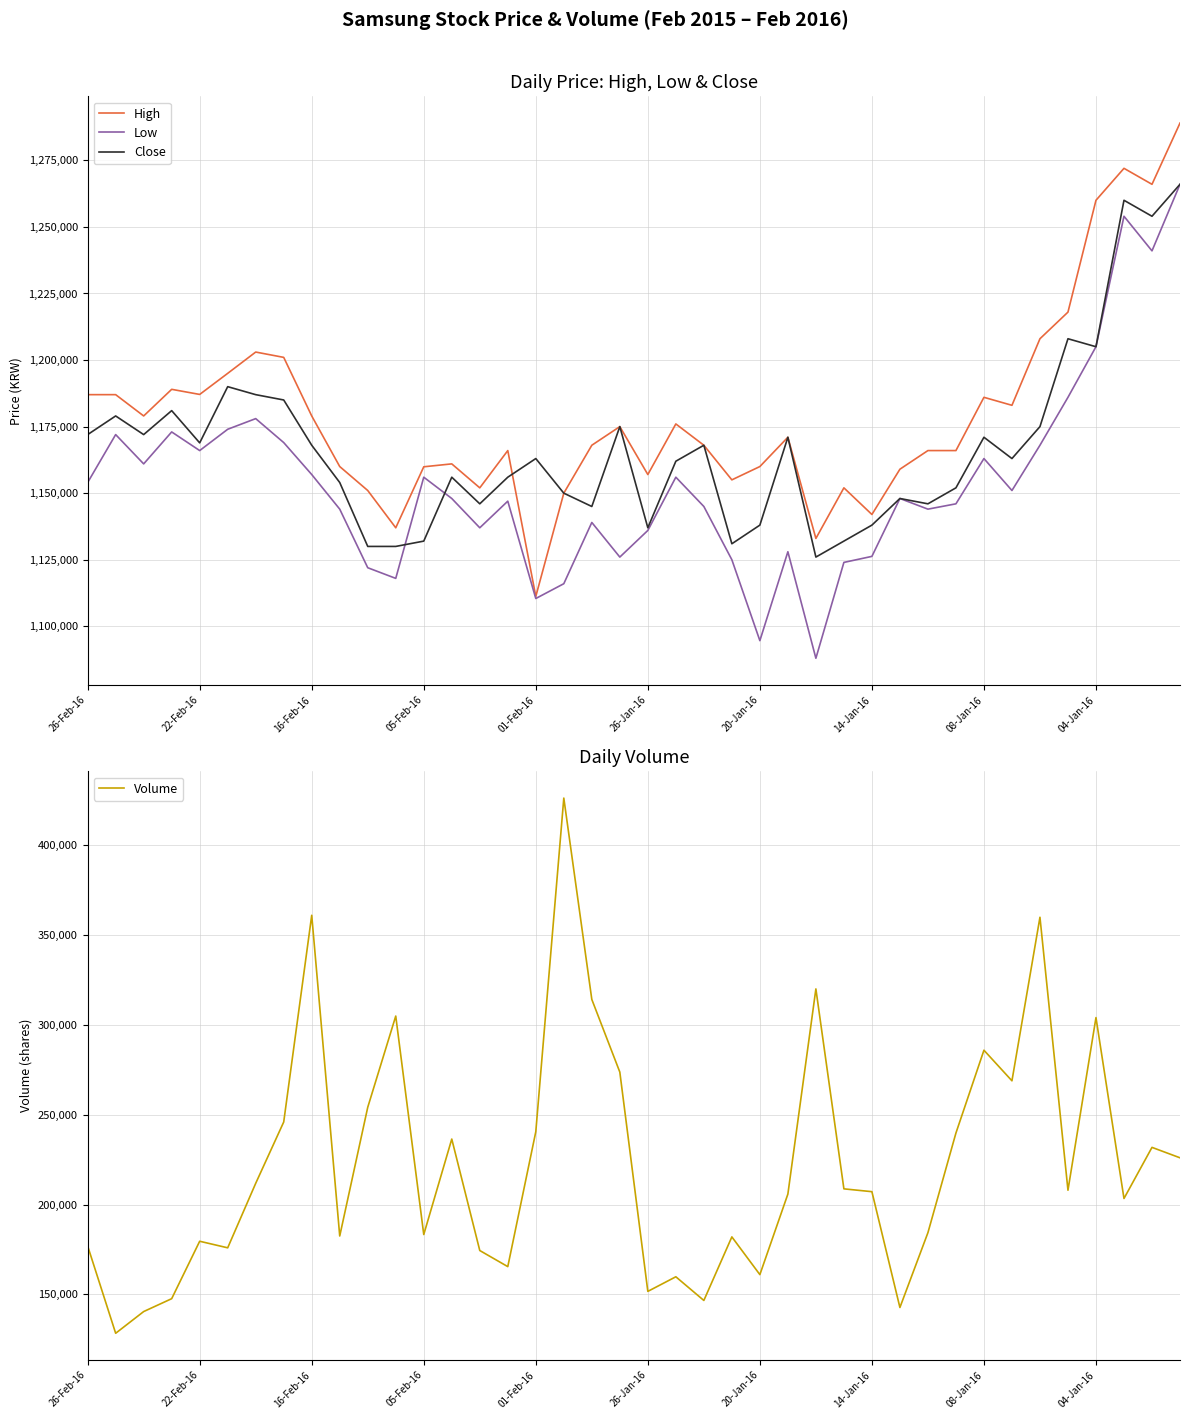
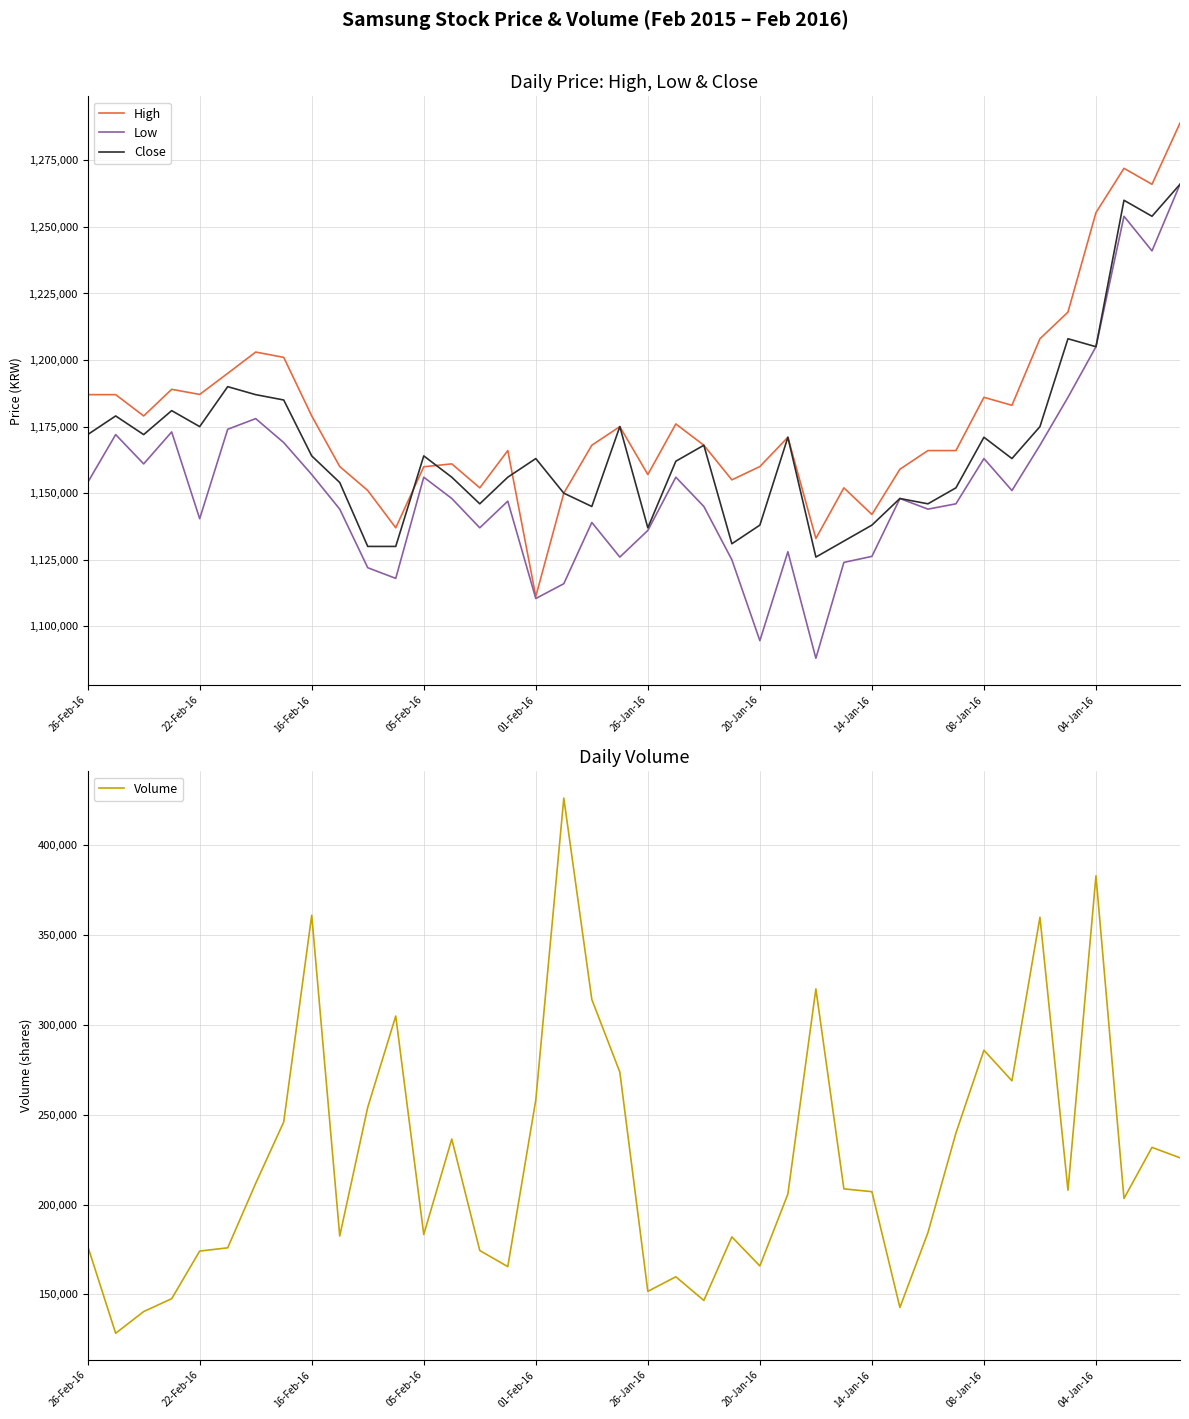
  {
    "Daily Price: High, Low & Close": {
      "High": {
        "26-Feb-16": "1,187,000",
        "22-Feb-16": "1,187,000",
        "16-Feb-16": "1,179,000",
        "05-Feb-16": "1,160,000",
        "26-Jan-16": "1,157,000",
        "20-Jan-16": "1,160,000",
        "14-Jan-16": "1,142,000",
        "08-Jan-16": "1,186,000",
-       "04-Jan-16": "1,260,000"
+       "04-Jan-16": "1,255,000"
      },
      "Low": {
        "26-Feb-16": "1,154,000",
-       "22-Feb-16": "1,166,000",
+       "22-Feb-16": "1,140,000",
        "16-Feb-16": "1,157,000",
        "05-Feb-16": "1,156,000",
        "26-Jan-16": "1,136,000",
        "20-Jan-16": "1,095,000",
        "14-Jan-16": "1,126,000",
        "08-Jan-16": "1,163,000"
      },
      "Close": {
        "26-Feb-16": "1,172,000",
-       "22-Feb-16": "1,169,000",
-       "16-Feb-16": "1,168,000",
-       "05-Feb-16": "1,132,000",
+       "22-Feb-16": "1,175,000",
+       "16-Feb-16": "1,164,000",
+       "05-Feb-16": "1,164,000",
        "01-Feb-16": "1,163,000",
        "26-Jan-16": "1,137,000",
        "20-Jan-16": "1,138,000",
        "14-Jan-16": "1,138,000",
        "08-Jan-16": "1,171,000"
      }
    },
    "Daily Volume": {
      "26-Feb-16": "177,000",
-     "22-Feb-16": "180,000",
+     "22-Feb-16": "174,000",
      "16-Feb-16": "361,000",
      "05-Feb-16": "183,000",
-     "01-Feb-16": "240,000",
+     "01-Feb-16": "258,000",
      "26-Jan-16": "152,000",
-     "20-Jan-16": "161,000",
+     "20-Jan-16": "166,000",
      "14-Jan-16": "207,000",
      "08-Jan-16": "286,000",
-     "04-Jan-16": "304,000"
+     "04-Jan-16": "383,000"
    }
  }
